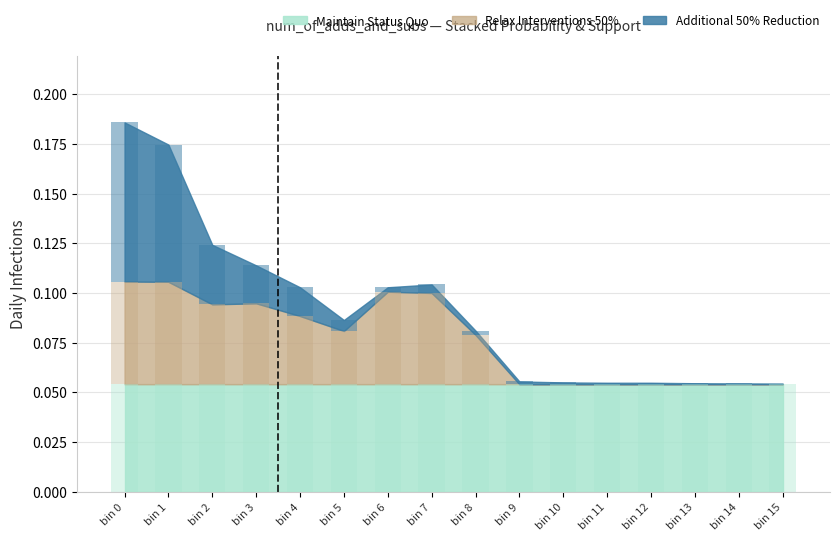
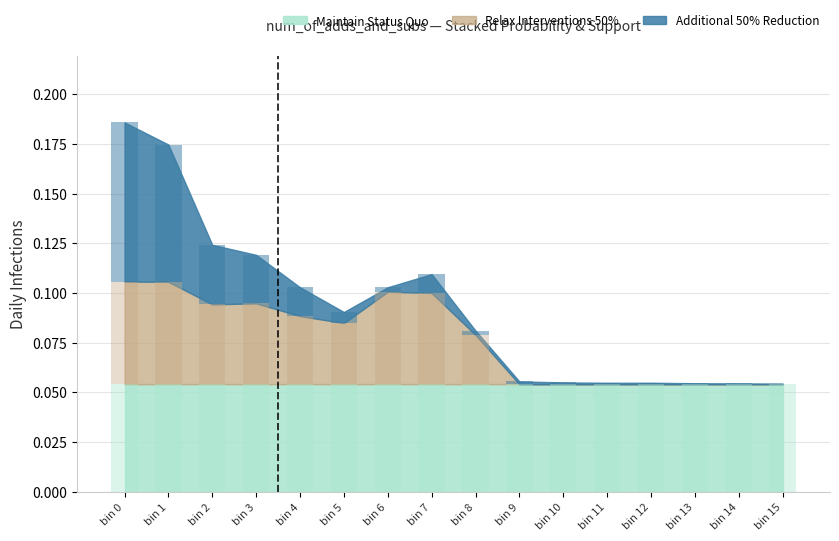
  {
    "Maintain Status Quo": {
      "bin 0": 0.054,
      "bin 1": 0.054,
      "bin 2": 0.054,
      "bin 3": 0.054,
      "bin 4": 0.054,
      "bin 5": 0.054,
      "bin 6": 0.054,
      "bin 7": 0.054,
      "bin 8": 0.054,
      "bin 9": 0.054,
      "bin 10": 0.054,
      "bin 11": 0.054,
      "bin 12": 0.054,
      "bin 13": 0.054,
      "bin 14": 0.054,
      "bin 15": 0.054
    },
    "Relax Interventions 50%": {
      "bin 0": 0.052,
      "bin 1": 0.052,
      "bin 2": 0.040,
      "bin 3": 0.041,
      "bin 4": 0.034,
-     "bin 5": 0.027,
+     "bin 5": 0.031,
      "bin 6": 0.047,
      "bin 7": 0.046,
      "bin 8": 0.025,
      "bin 9": 0.000,
      "bin 10": 0.000,
      "bin 11": 0.000,
      "bin 12": 0.000,
      "bin 13": 0.000,
      "bin 14": 0.000,
      "bin 15": 0.000
    },
    "Additional 50% Reduction": {
      "bin 0": 0.080,
      "bin 1": 0.069,
      "bin 2": 0.030,
-     "bin 3": 0.019,
+     "bin 3": 0.024,
      "bin 4": 0.014,
      "bin 5": 0.006,
      "bin 6": 0.002,
-     "bin 7": 0.004,
+     "bin 7": 0.010,
      "bin 8": 0.002,
      "bin 9": 0.001
    }
  }
